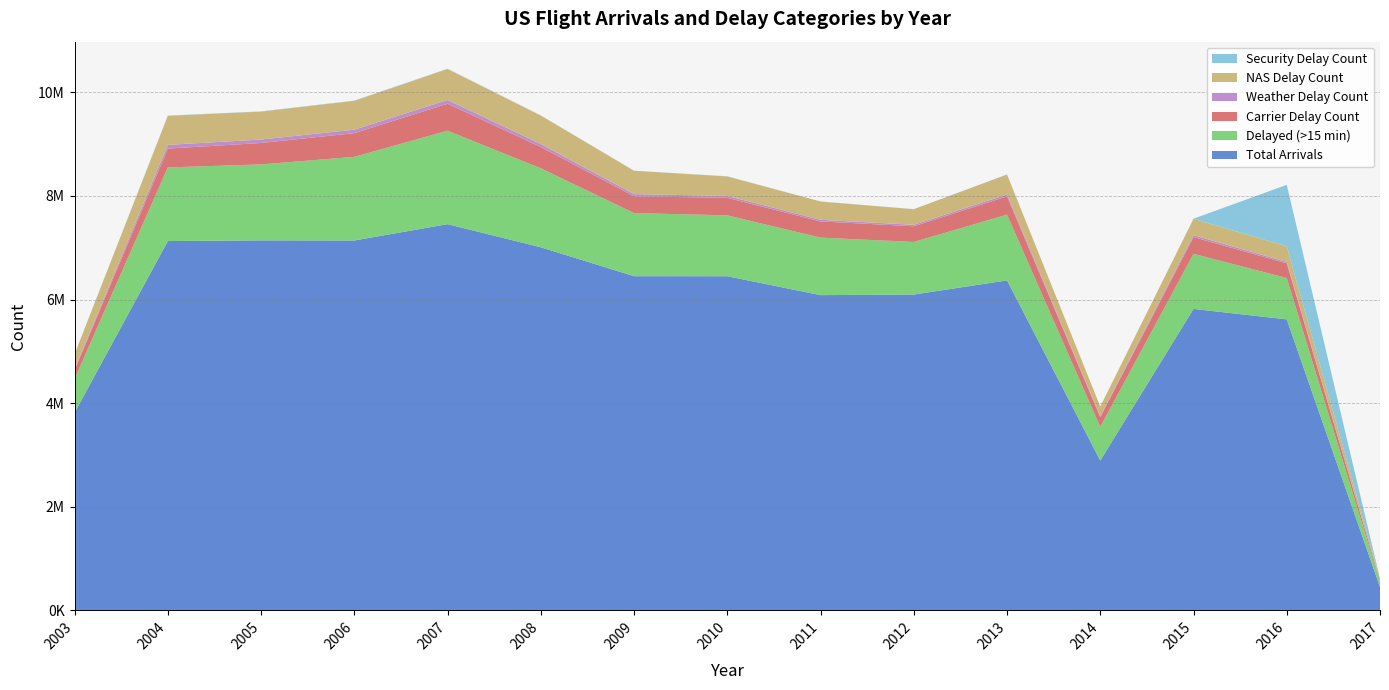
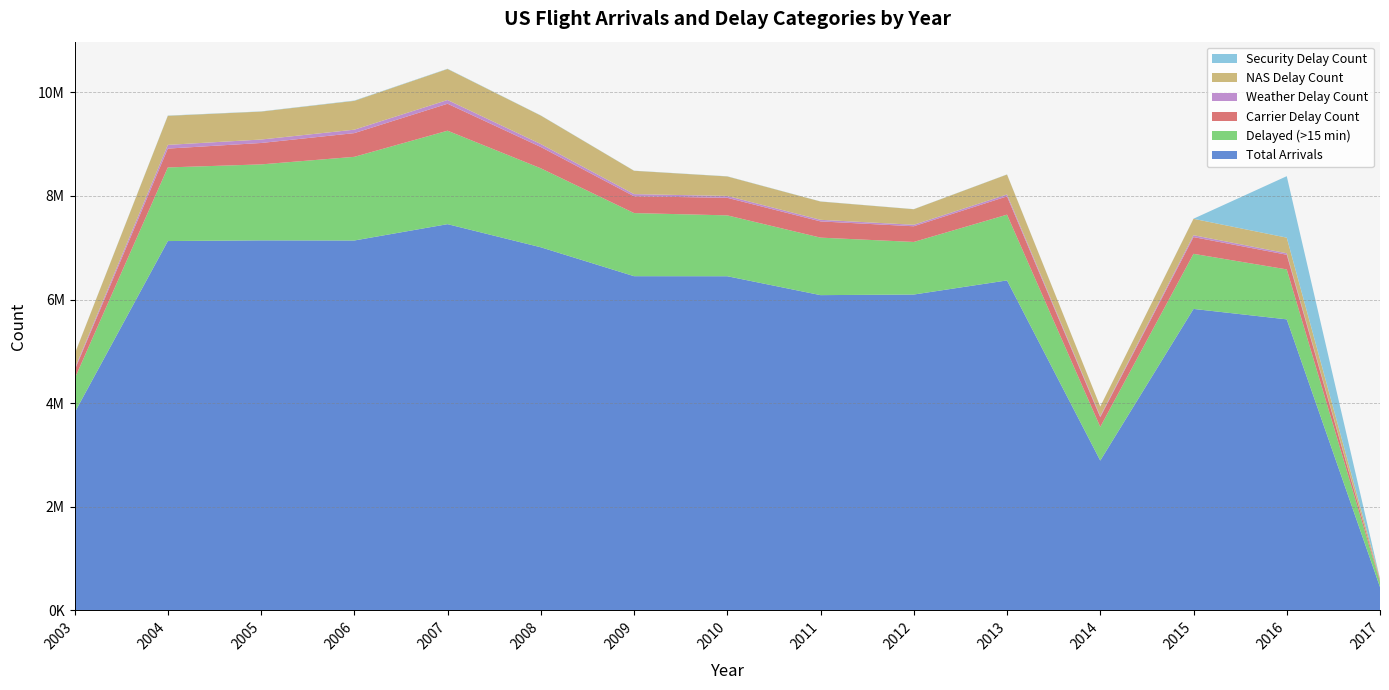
  {
    "Total Arrivals": {
      "2003": 3800000,
      "2004": 7100000,
      "2005": 7100000,
      "2006": 7100000,
      "2007": 7500000,
      "2008": 7000000,
      "2009": 6500000,
      "2010": 6500000,
      "2011": 6100000,
      "2012": 6100000,
      "2013": 6400000,
      "2014": 2900000,
      "2015": 5800000,
      "2016": 5600000,
      "2017": 500000
    },
    "Delayed (>15 min)": {
      "2003": 700000,
      "2004": 1400000,
      "2005": 1500000,
      "2006": 1600000,
      "2007": 1800000,
      "2008": 1500000,
      "2009": 1200000,
      "2010": 1200000,
      "2011": 1100000,
      "2012": 1000000,
      "2013": 1300000,
      "2014": 600000,
      "2015": 1100000,
-     "2016": 800000
+     "2016": 1000000
    },
    "Carrier Delay Count": {
      "2004": 400000,
      "2005": 400000,
      "2006": 500000,
      "2007": 500000,
      "2008": 400000
    },
    "Weather Delay Count": {
      "2004": 100000,
      "2005": 100000,
      "2006": 100000,
      "2007": 100000,
      "2008": 100000
    },
    "NAS Delay Count": {
      "2016": 300000
    },
    "Security Delay Count": {
      "2016": 1200000
    }
  }
